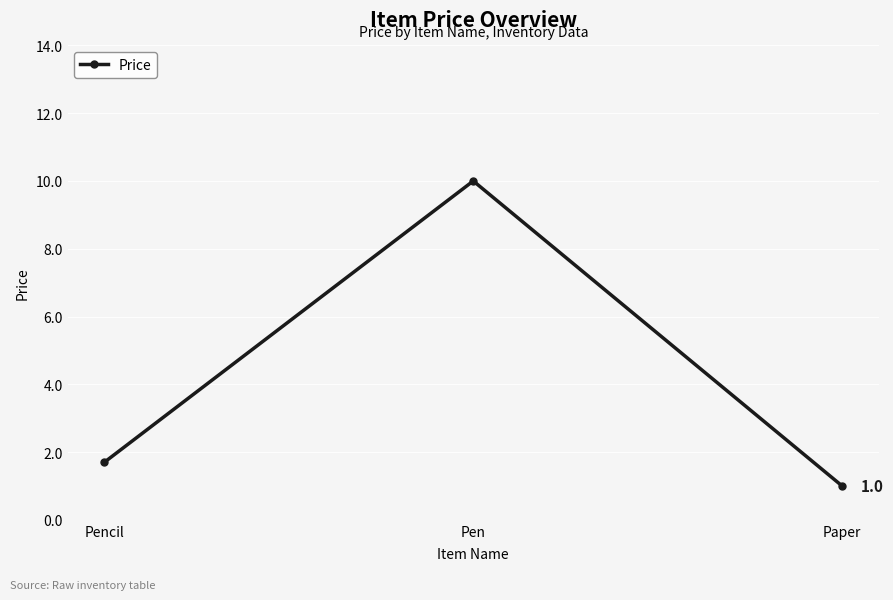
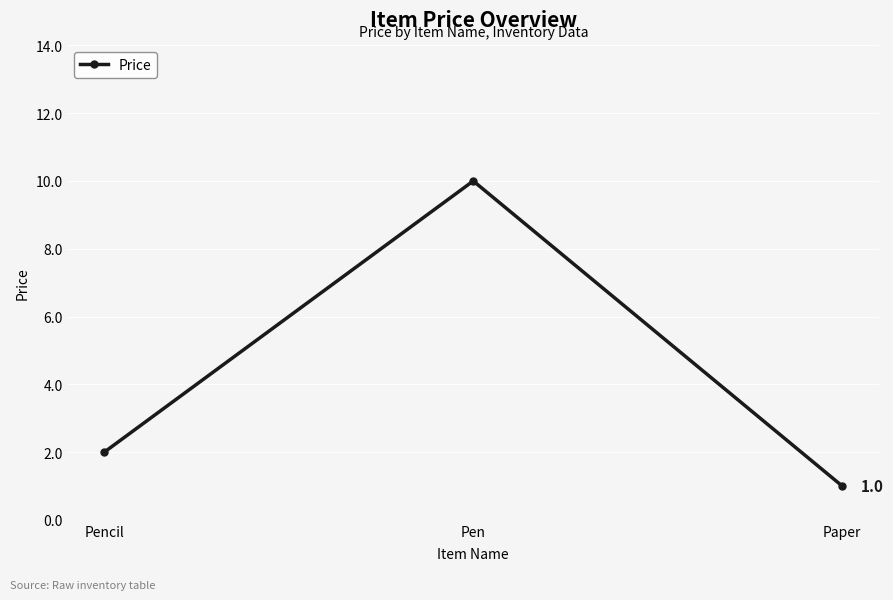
  {
-   "Pencil": 1.7,
+   "Pencil": 2.0,
    "Pen": 10.0
  }
